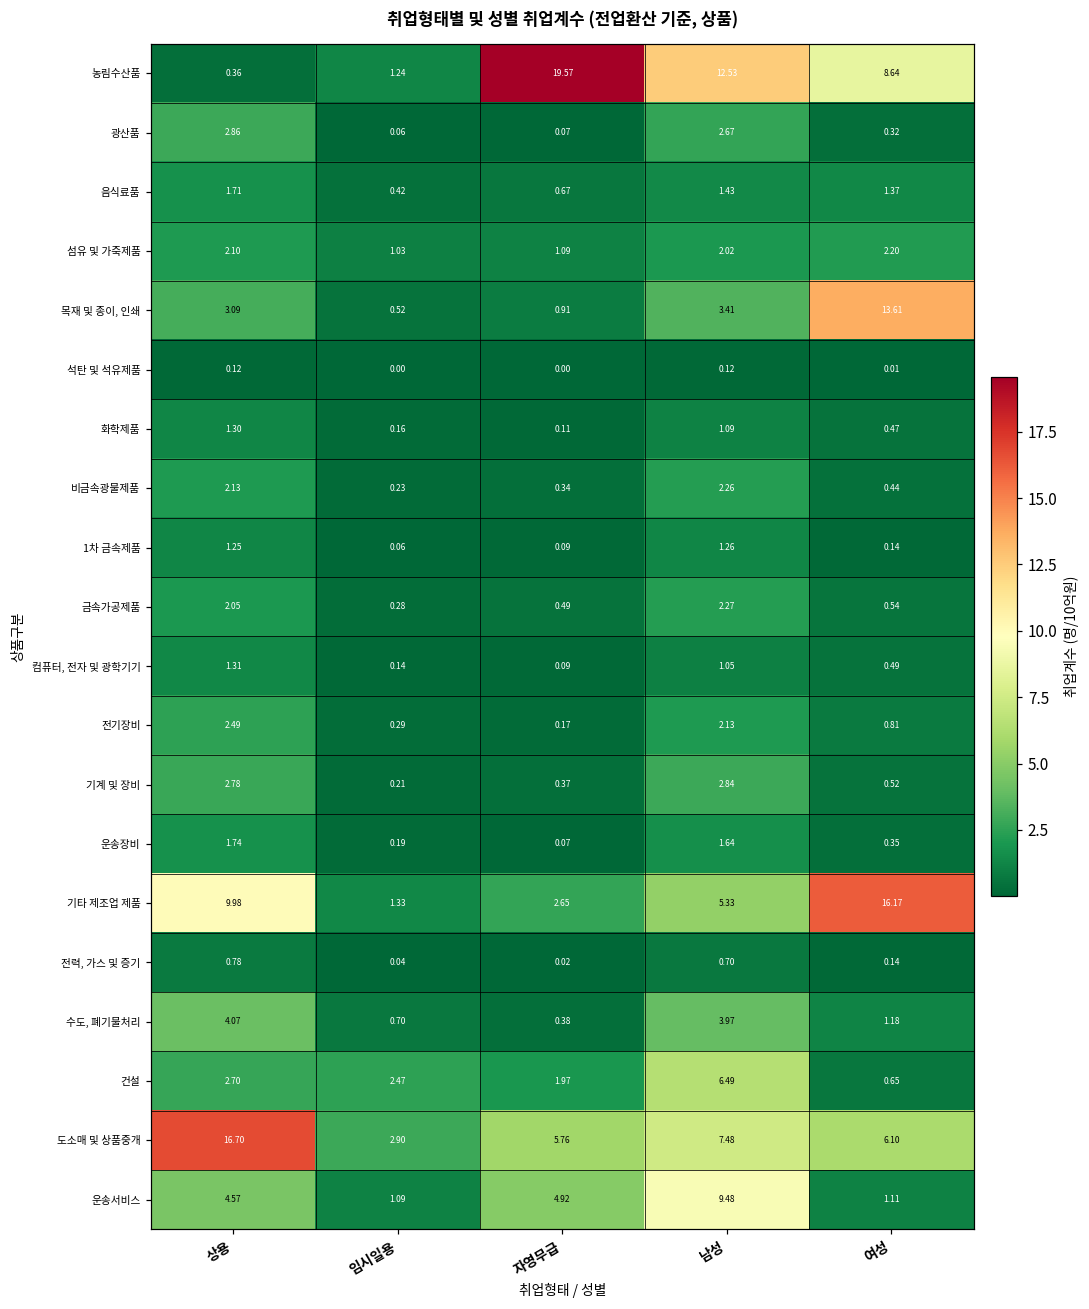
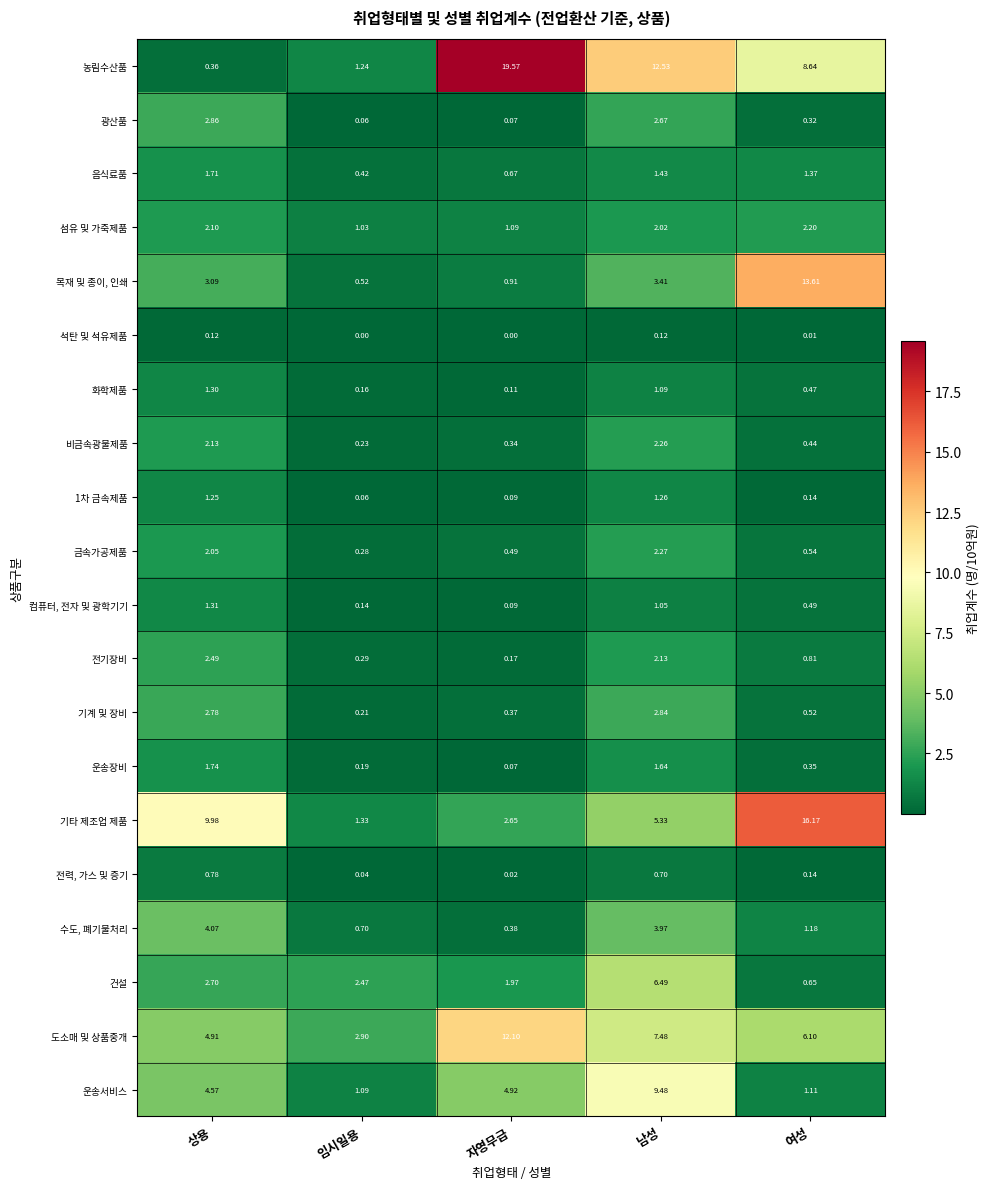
  {
    "농림수산품": {
      "상용": 0.36,
      "임시일용": 1.24,
      "자영무급": 19.57,
      "남성": 12.53,
      "여성": 8.64
    },
    "광산품": {
      "상용": 2.86,
      "임시일용": 0.06,
      "자영무급": 0.07,
      "남성": 2.67,
      "여성": 0.32
    },
    "음식료품": {
      "상용": 1.71,
      "임시일용": 0.42,
      "자영무급": 0.67,
      "남성": 1.43,
      "여성": 1.37
    },
    "섬유 및 가죽제품": {
      "상용": 2.10,
      "임시일용": 1.03,
      "자영무급": 1.09,
      "남성": 2.02,
      "여성": 2.20
    },
    "목재 및 종이, 인쇄": {
      "상용": 3.09,
      "임시일용": 0.52,
      "자영무급": 0.91,
      "남성": 3.41,
      "여성": 13.61
    },
    "석탄 및 석유제품": {
      "상용": 0.12,
      "임시일용": 0.00,
      "자영무급": 0.00,
      "남성": 0.12,
      "여성": 0.01
    },
    "화학제품": {
      "상용": 1.30,
      "임시일용": 0.16,
      "자영무급": 0.11,
      "남성": 1.09,
      "여성": 0.47
    },
    "비금속광물제품": {
      "상용": 2.13,
      "임시일용": 0.23,
      "자영무급": 0.34,
      "남성": 2.26,
      "여성": 0.44
    },
    "1차 금속제품": {
      "상용": 1.25,
      "임시일용": 0.06,
      "자영무급": 0.09,
      "남성": 1.26,
      "여성": 0.14
    },
    "금속가공제품": {
      "상용": 2.05,
      "임시일용": 0.28,
      "자영무급": 0.49,
      "남성": 2.27,
      "여성": 0.54
    },
    "컴퓨터, 전자 및 광학기기": {
      "상용": 1.31,
      "임시일용": 0.14,
      "자영무급": 0.09,
      "남성": 1.05,
      "여성": 0.49
    },
    "전기장비": {
      "상용": 2.49,
      "임시일용": 0.29,
      "자영무급": 0.17,
      "남성": 2.13,
      "여성": 0.81
    },
    "기계 및 장비": {
      "상용": 2.78,
      "임시일용": 0.21,
      "자영무급": 0.37,
      "남성": 2.84,
      "여성": 0.52
    },
    "운송장비": {
      "상용": 1.74,
      "임시일용": 0.19,
      "자영무급": 0.07,
      "남성": 1.64,
      "여성": 0.35
    },
    "기타 제조업 제품": {
      "상용": 9.98,
      "임시일용": 1.33,
      "자영무급": 2.65,
      "남성": 5.33,
      "여성": 16.17
    },
    "전력, 가스 및 증기": {
      "상용": 0.78,
      "임시일용": 0.04,
      "자영무급": 0.02,
      "남성": 0.70,
      "여성": 0.14
    },
    "수도, 폐기물처리": {
      "상용": 4.07,
      "임시일용": 0.70,
      "자영무급": 0.38,
      "남성": 3.97,
      "여성": 1.18
    },
    "건설": {
      "상용": 2.70,
      "임시일용": 2.47,
      "자영무급": 1.97,
      "남성": 6.49,
      "여성": 0.65
    },
    "도소매 및 상품중개": {
-     "상용": 16.70,
+     "상용": 4.91,
      "임시일용": 2.90,
-     "자영무급": 5.76,
+     "자영무급": 12.10,
      "남성": 7.48,
      "여성": 6.10
    },
    "운송서비스": {
      "상용": 4.57,
      "임시일용": 1.09,
      "자영무급": 4.92,
      "남성": 9.48,
      "여성": 1.11
    }
  }
